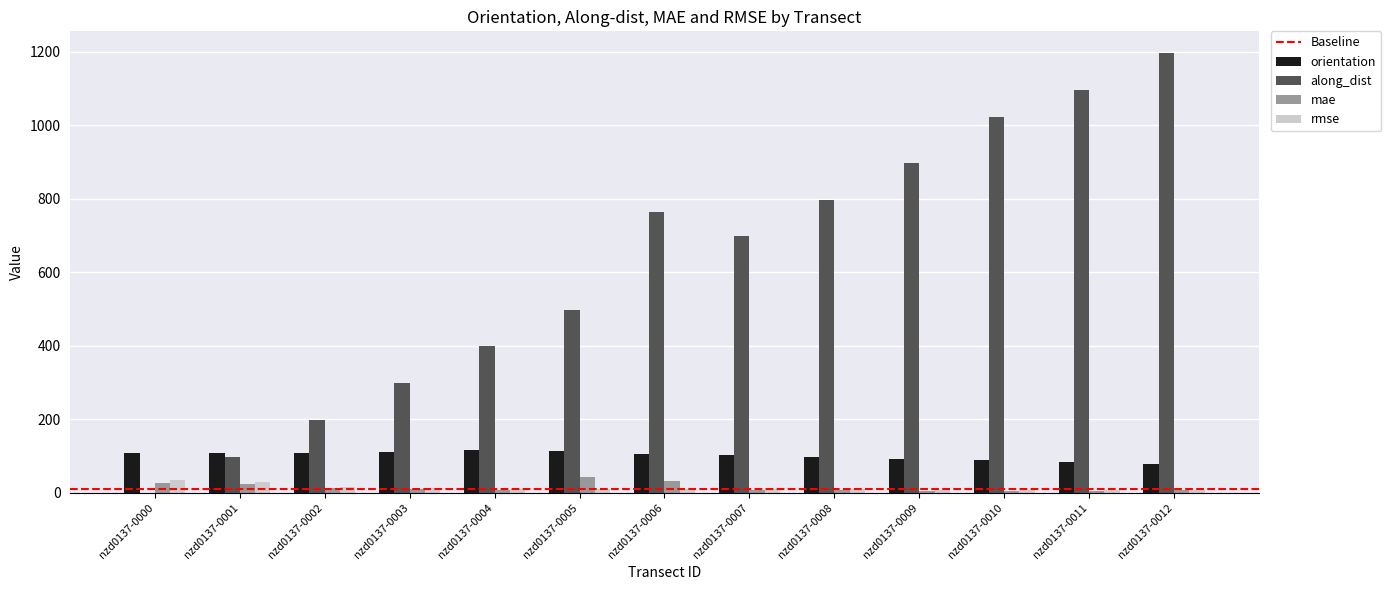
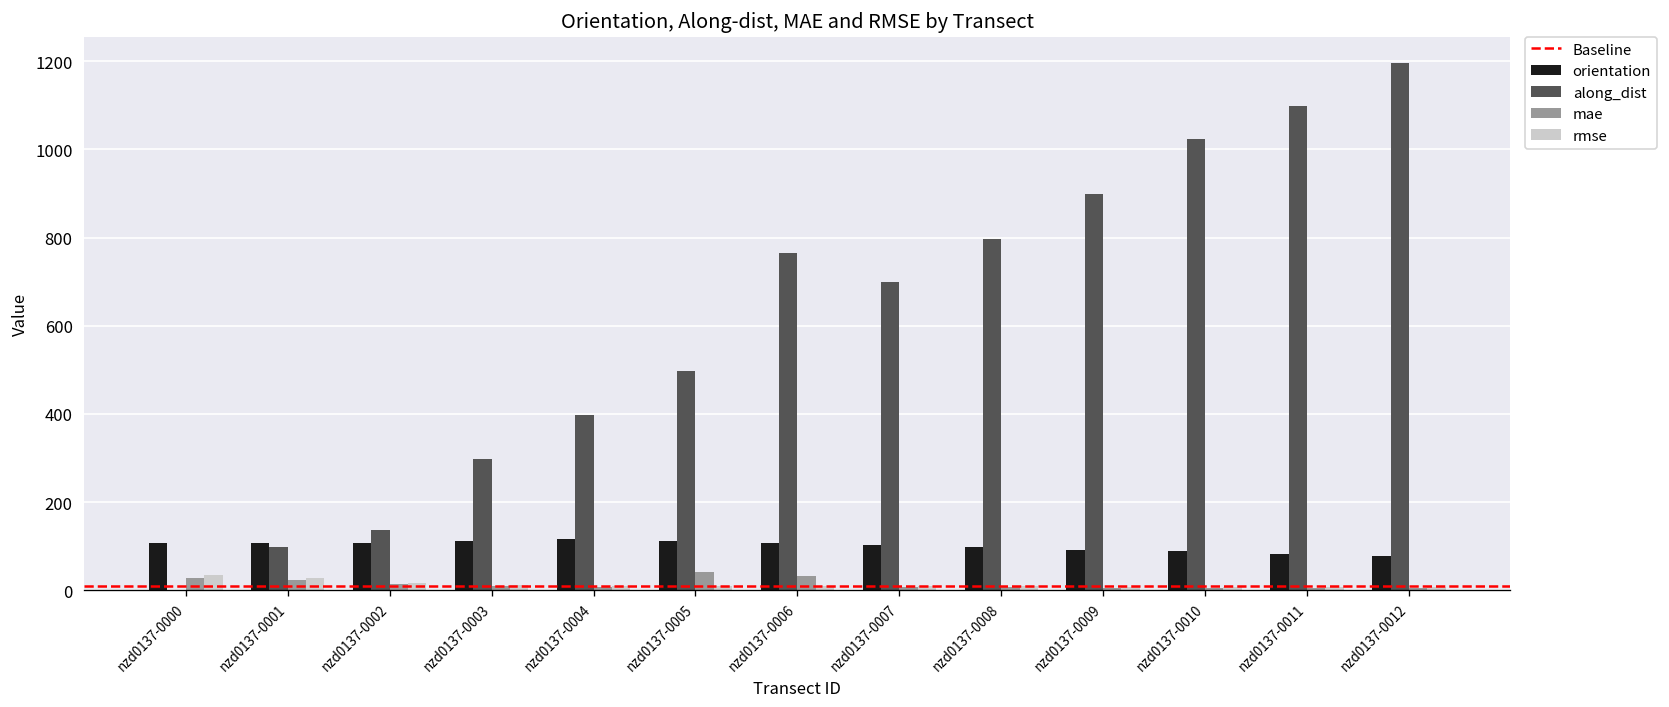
  {
    "orientation": {
      "nzd0137-0000": 110,
      "nzd0137-0001": 110,
      "nzd0137-0002": 110,
      "nzd0137-0003": 110,
      "nzd0137-0004": 120,
      "nzd0137-0005": 110,
      "nzd0137-0006": 110,
      "nzd0137-0007": 100,
      "nzd0137-0008": 100,
      "nzd0137-0009": 90,
      "nzd0137-0010": 90,
      "nzd0137-0011": 80,
      "nzd0137-0012": 80
    },
    "along_dist": {
      "nzd0137-0000": 0,
      "nzd0137-0001": 100,
-     "nzd0137-0002": 200,
+     "nzd0137-0002": 140,
      "nzd0137-0003": 300,
      "nzd0137-0004": 400,
      "nzd0137-0005": 500,
      "nzd0137-0006": 760,
      "nzd0137-0007": 700,
      "nzd0137-0008": 800,
      "nzd0137-0009": 900,
      "nzd0137-0010": 1020,
      "nzd0137-0011": 1100,
      "nzd0137-0012": 1200
    },
    "mae": {
      "nzd0137-0000": 30,
      "nzd0137-0001": 20,
      "nzd0137-0002": 10,
      "nzd0137-0003": 10,
      "nzd0137-0004": 10,
      "nzd0137-0005": 40,
      "nzd0137-0006": 30,
      "nzd0137-0007": 10,
      "nzd0137-0008": 10
    },
    "rmse": {
      "nzd0137-0000": 40,
      "nzd0137-0001": 30,
      "nzd0137-0002": 20,
      "nzd0137-0003": 10,
      "nzd0137-0004": 10,
      "nzd0137-0005": 10,
      "nzd0137-0006": 10,
      "nzd0137-0007": 10,
      "nzd0137-0008": 10,
      "nzd0137-0009": 10,
      "nzd0137-0010": 10,
      "nzd0137-0011": 10,
      "nzd0137-0012": 10
    }
  }
